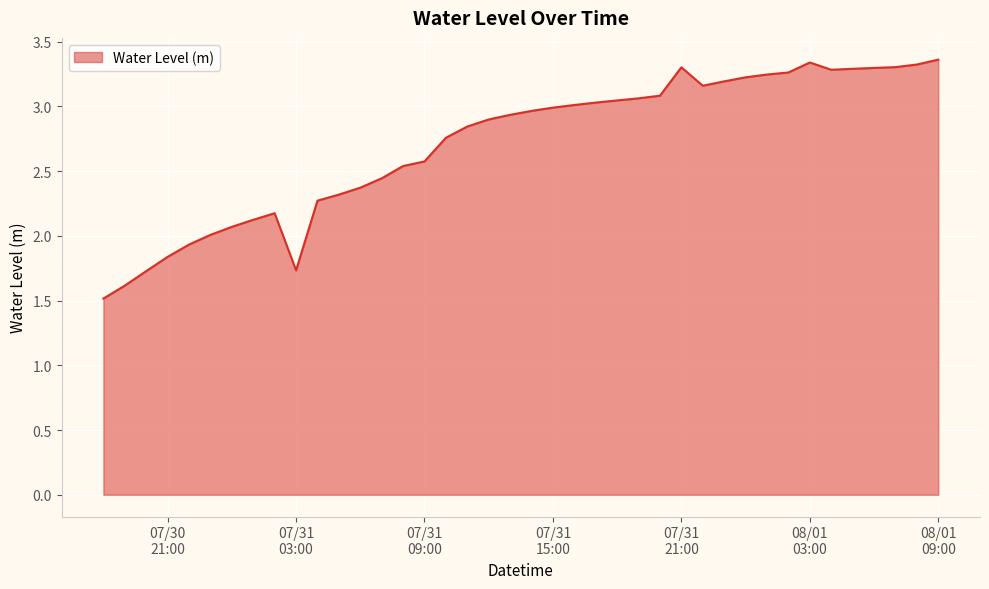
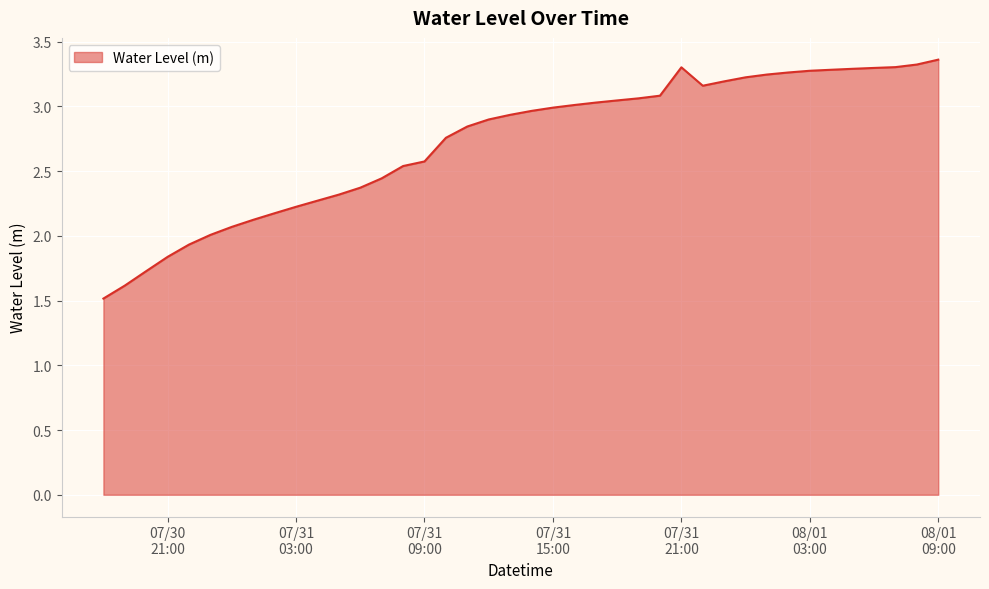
  {
    "07/30 21:00": 1.84,
-   "07/31 03:00": 1.73,
+   "07/31 03:00": 2.22,
    "07/31 09:00": 2.58,
    "07/31 15:00": 2.99,
    "07/31 21:00": 3.30,
-   "08/01 03:00": 3.34,
+   "08/01 03:00": 3.28,
    "08/01 09:00": 3.36
  }
